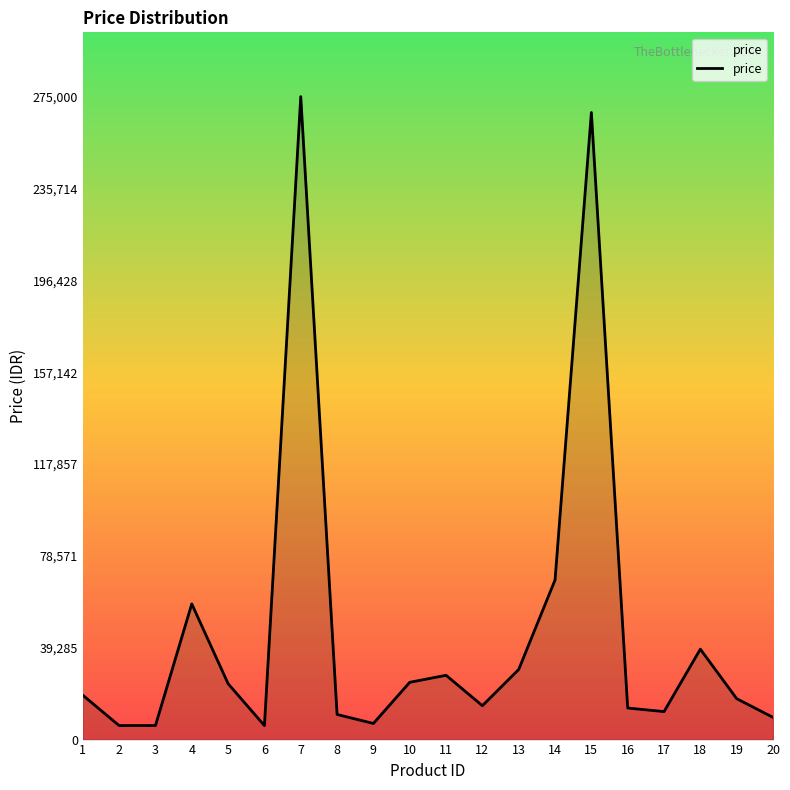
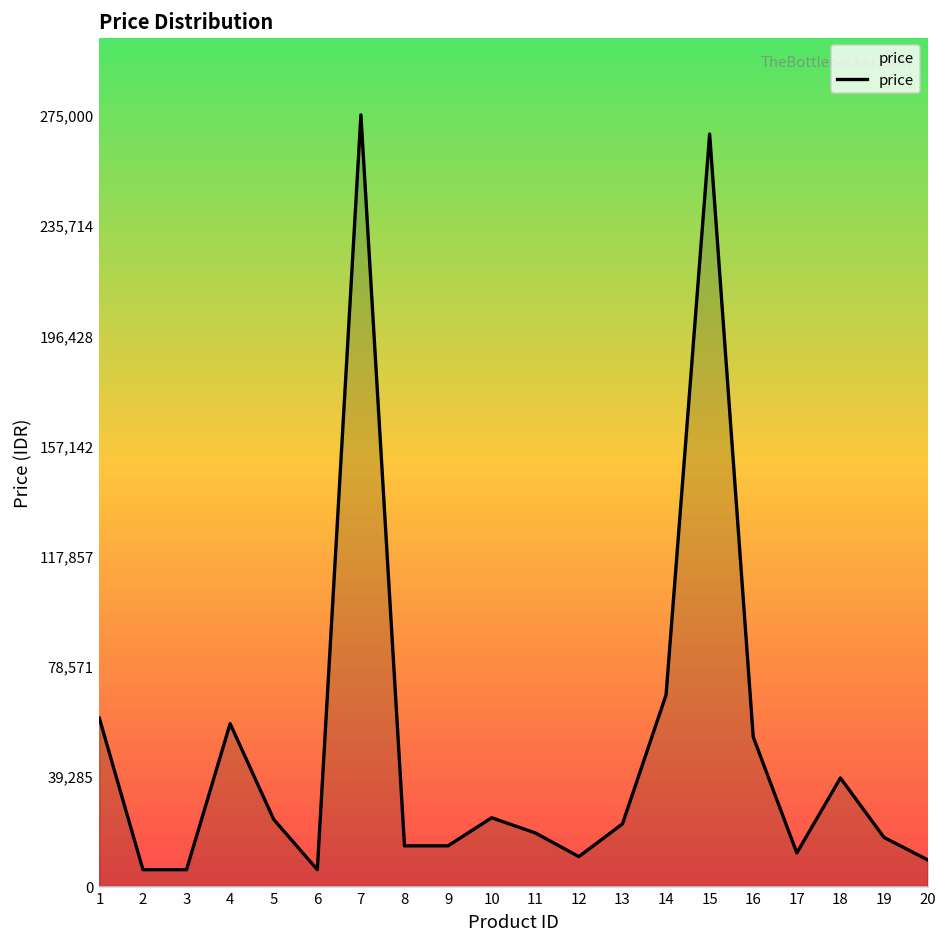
  {
-   "1": "19,000",
+   "1": "60,000",
    "2": "6,000",
    "3": "6,000",
    "4": "58,000",
    "5": "24,000",
    "6": "6,000",
    "7": "275,000",
-   "8": "11,000",
-   "9": "7,000",
+   "8": "15,000",
+   "9": "15,000",
    "10": "25,000",
-   "11": "28,000",
-   "12": "15,000",
-   "13": "30,000",
+   "11": "19,000",
+   "12": "11,000",
+   "13": "22,000",
    "14": "68,000",
    "15": "268,000",
-   "16": "14,000",
+   "16": "53,000",
    "17": "12,000",
    "18": "39,000",
    "19": "18,000",
    "20": "10,000"
  }
